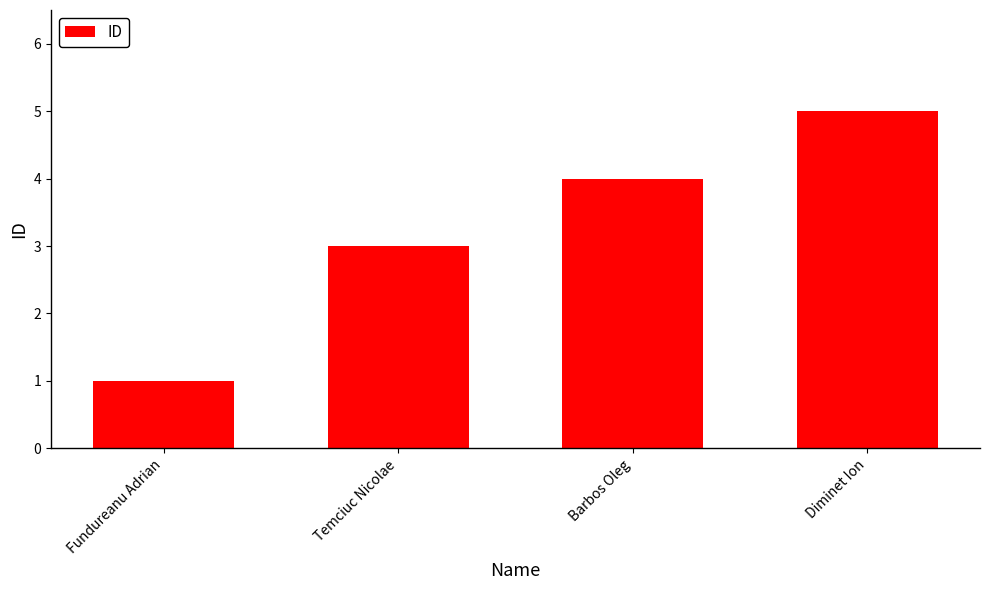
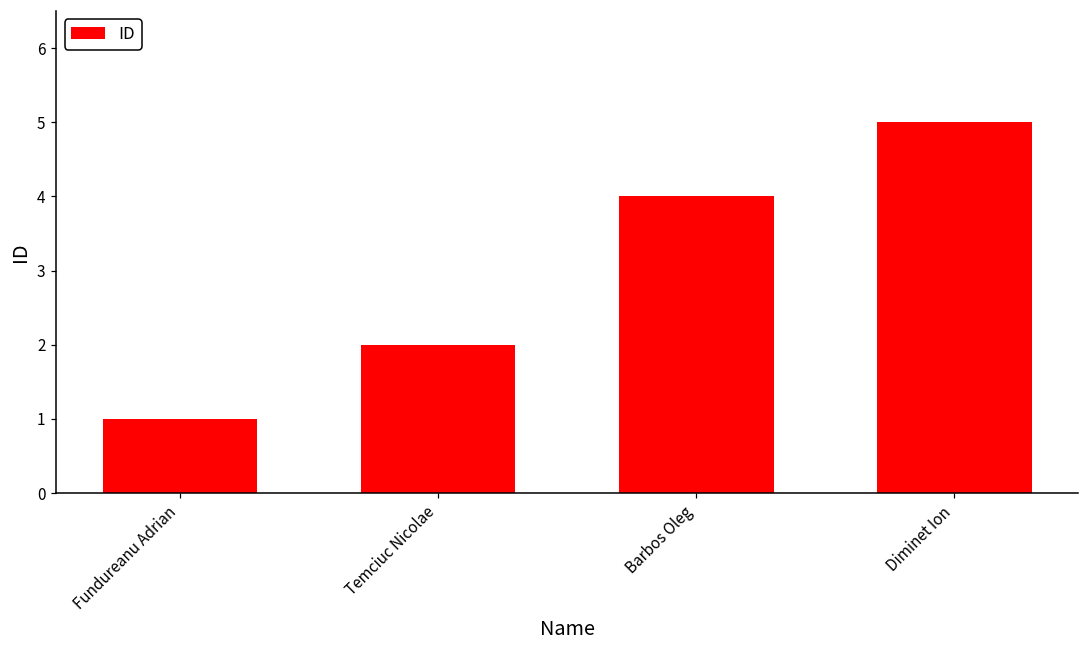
  {
    "Fundureanu Adrian": 1,
-   "Temciuc Nicolae": 3,
+   "Temciuc Nicolae": 2,
    "Barbos Oleg": 4,
    "Diminet Ion": 5
  }
